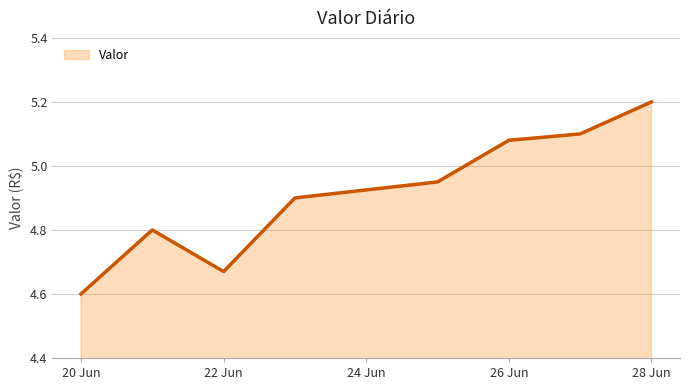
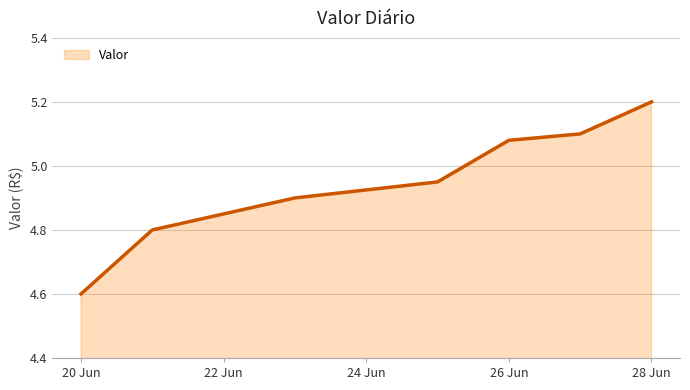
  {
    "20 Jun": 4.60,
-   "22 Jun": 4.67,
+   "22 Jun": 4.85,
    "26 Jun": 5.08,
    "28 Jun": 5.20
  }
